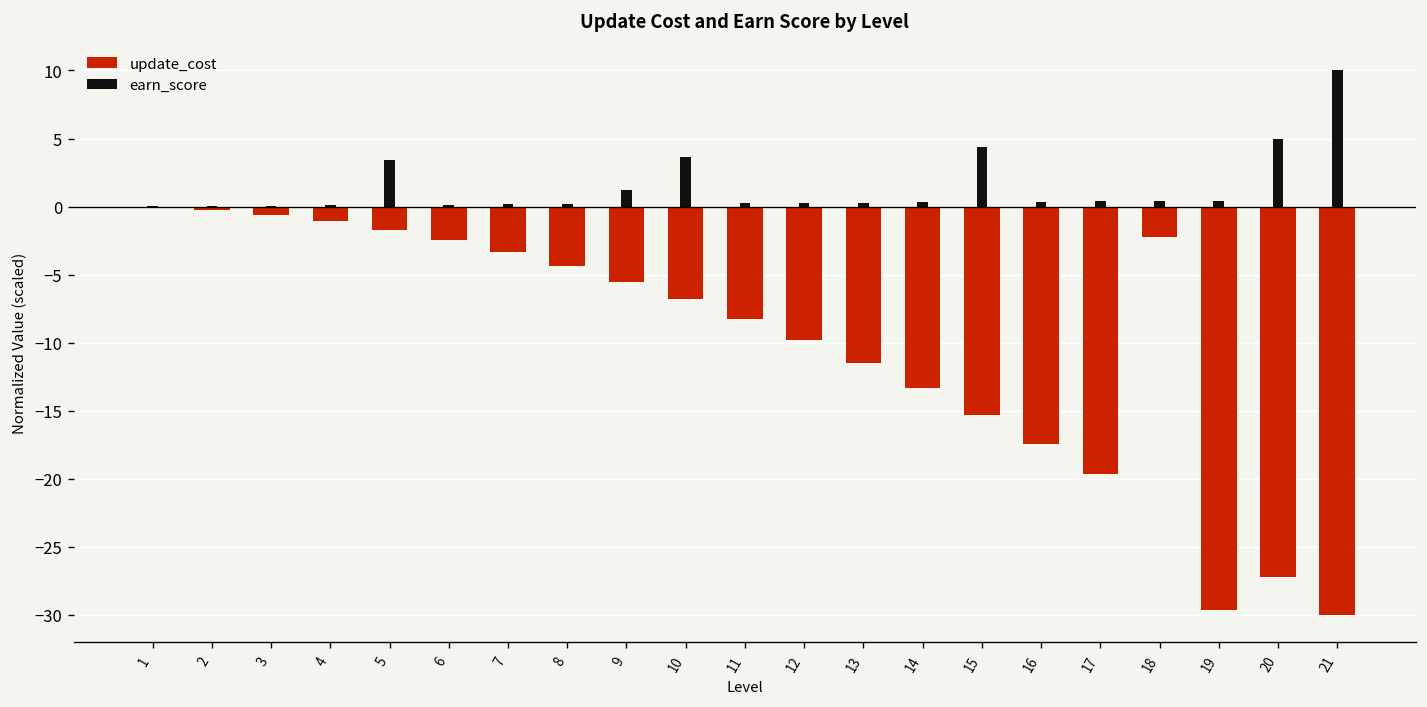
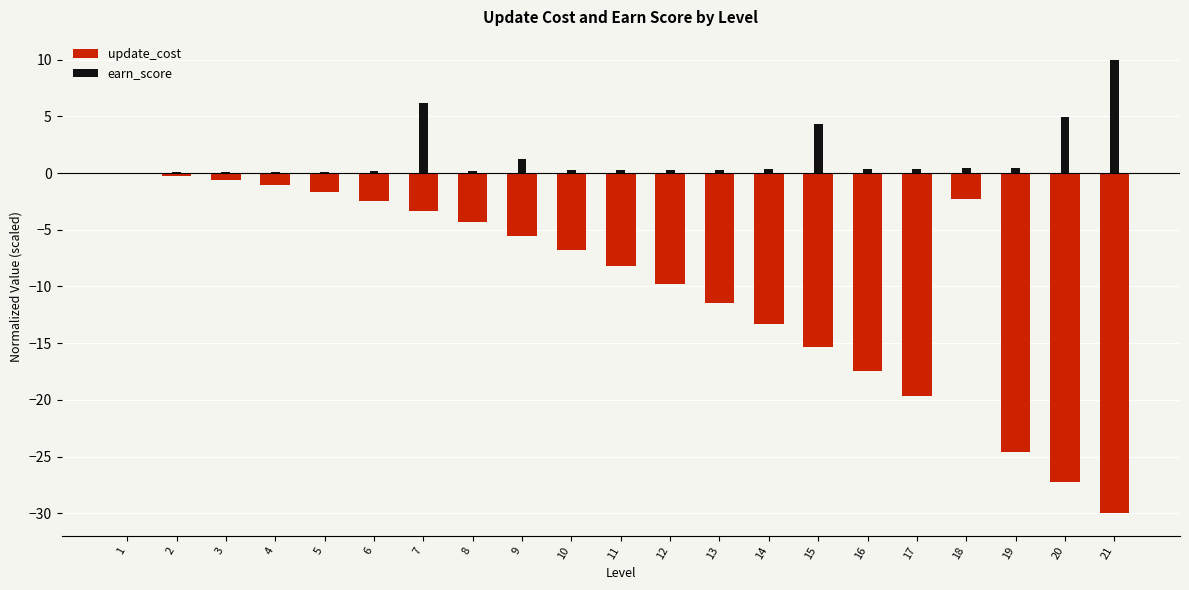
  {
    "update_cost": {
      "2": -0.3,
      "3": -0.6,
      "4": -1.1,
      "5": -1.7,
      "6": -2.4,
      "7": -3.3,
      "8": -4.4,
      "9": -5.5,
      "10": -6.8,
      "11": -8.2,
      "12": -9.8,
      "13": -11.5,
      "14": -13.3,
      "15": -15.3,
      "16": -17.4,
      "17": -19.7,
      "18": -2.3,
-     "19": -29.6,
+     "19": -24.6,
      "20": -27.2,
      "21": -30.0
    },
    "earn_score": {
-     "5": 3.4,
-     "7": 0.2,
+     "5": 0.1,
+     "7": 6.2,
      "9": 1.2,
-     "10": 3.7,
+     "10": 0.2,
      "11": 0.2,
      "12": 0.3,
      "13": 0.3,
      "14": 0.3,
      "15": 4.4,
      "16": 0.4,
      "17": 0.4,
      "18": 0.4,
      "19": 0.4,
      "20": 4.9,
      "21": 10.0
    }
  }
